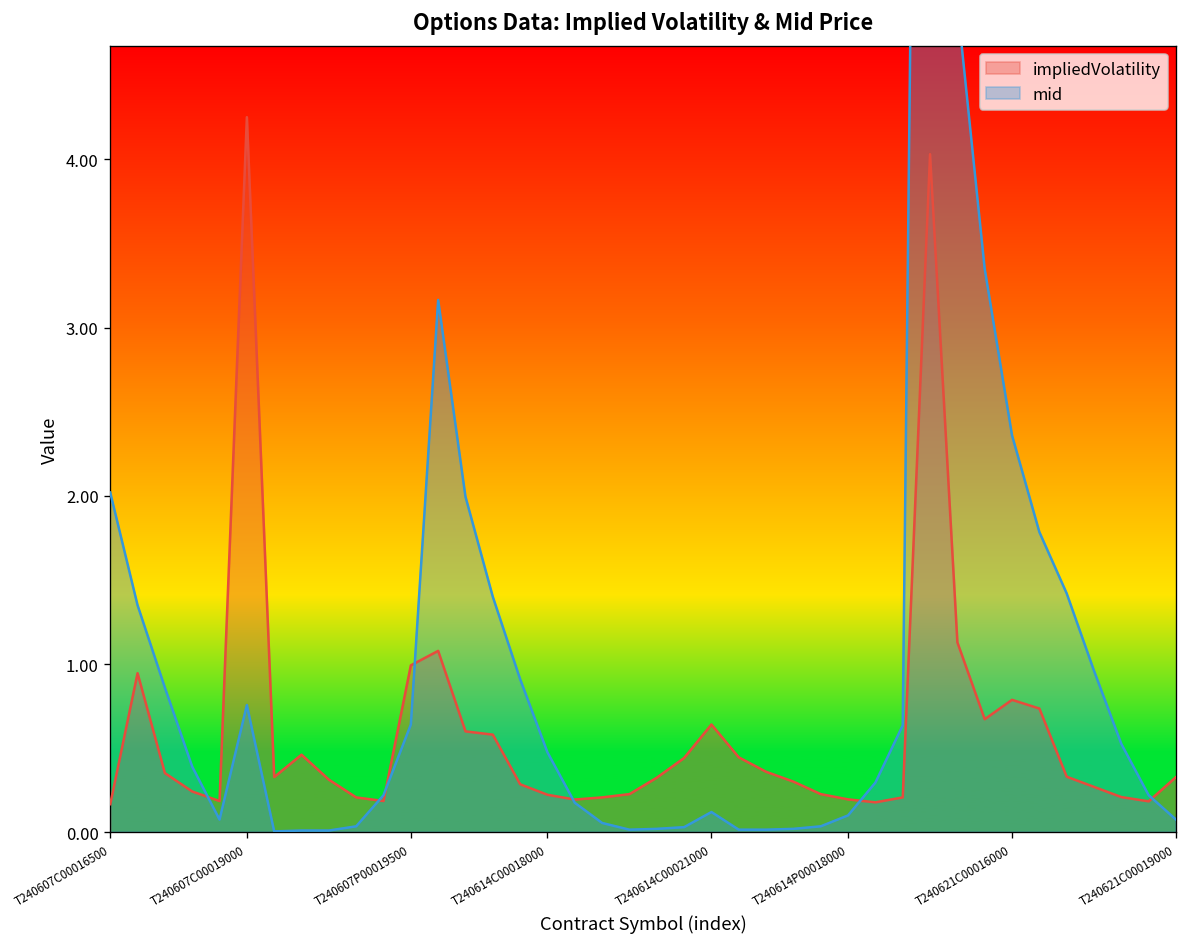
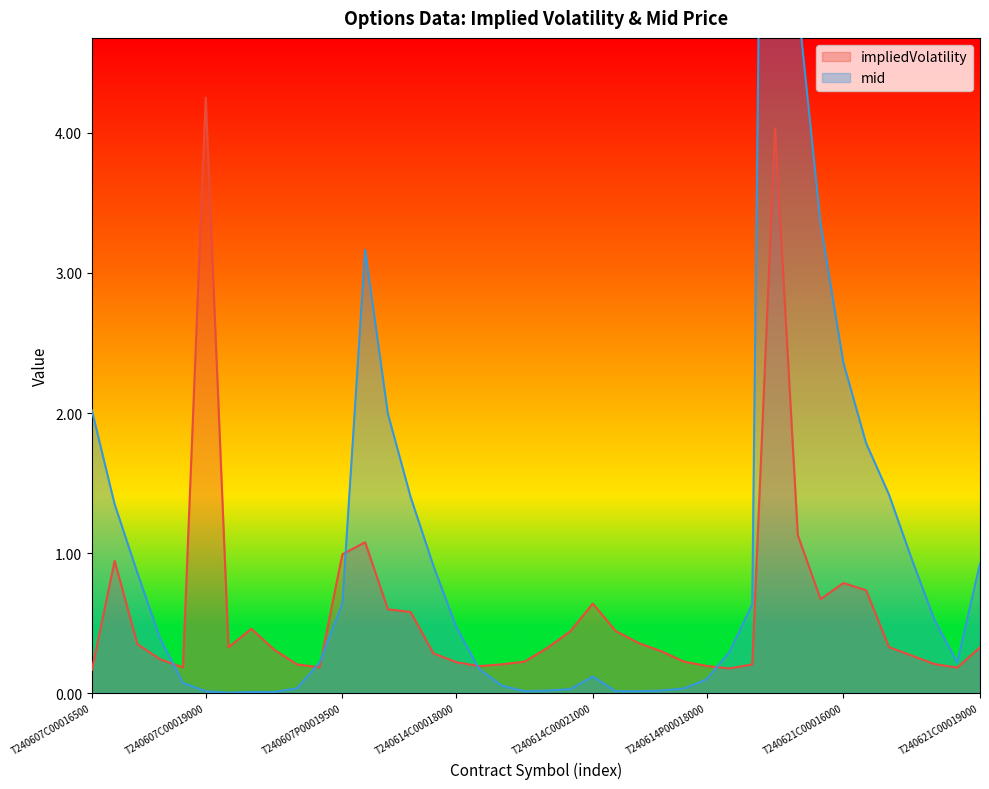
  {
    "impliedVolatility": {
      "T240607C00016500": 0.17,
      "T240607C00019000": 4.25,
      "T240607P00019500": 0.99,
      "T240614C00018000": 0.22,
      "T240614C00021000": 0.64,
      "T240614P00018000": 0.20,
      "T240621C00016000": 0.79,
      "T240621C00019000": 0.33
    },
    "mid": {
      "T240607C00016500": 2.02,
-     "T240607C00019000": 0.76,
+     "T240607C00019000": 0.02,
      "T240607P00019500": 0.64,
      "T240614C00018000": 0.48,
      "T240614C00021000": 0.12,
      "T240614P00018000": 0.10,
      "T240621C00016000": 2.36,
-     "T240621C00019000": 0.08
+     "T240621C00019000": 0.93
    }
  }
